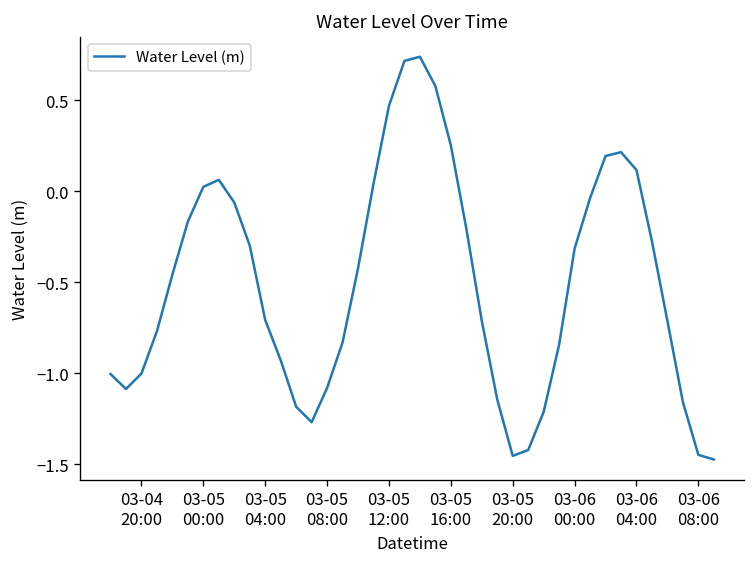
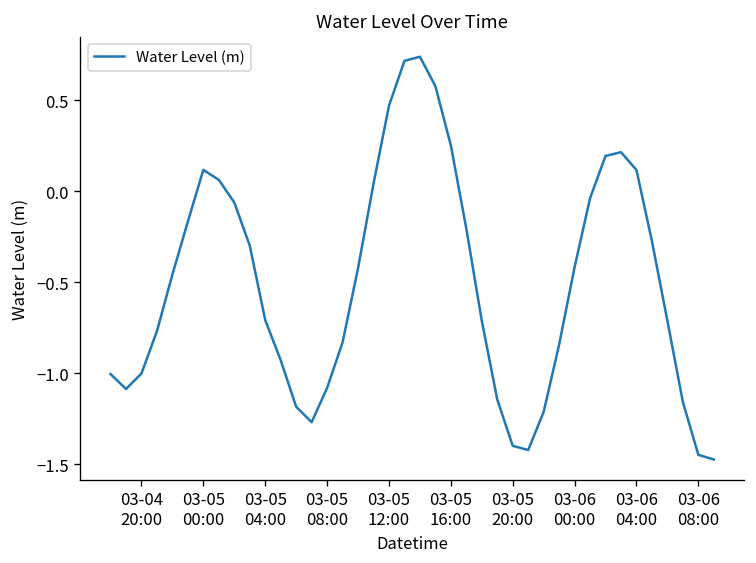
  {
    "03-04 20:00": -1.00,
-   "03-05 00:00": 0.03,
+   "03-05 00:00": 0.12,
    "03-05 04:00": -0.71,
    "03-05 08:00": -1.08,
    "03-05 12:00": 0.47,
    "03-05 16:00": 0.25,
-   "03-05 20:00": -1.45,
-   "03-06 00:00": -0.31,
+   "03-05 20:00": -1.40,
+   "03-06 00:00": -0.42,
    "03-06 04:00": 0.12,
    "03-06 08:00": -1.45
  }
